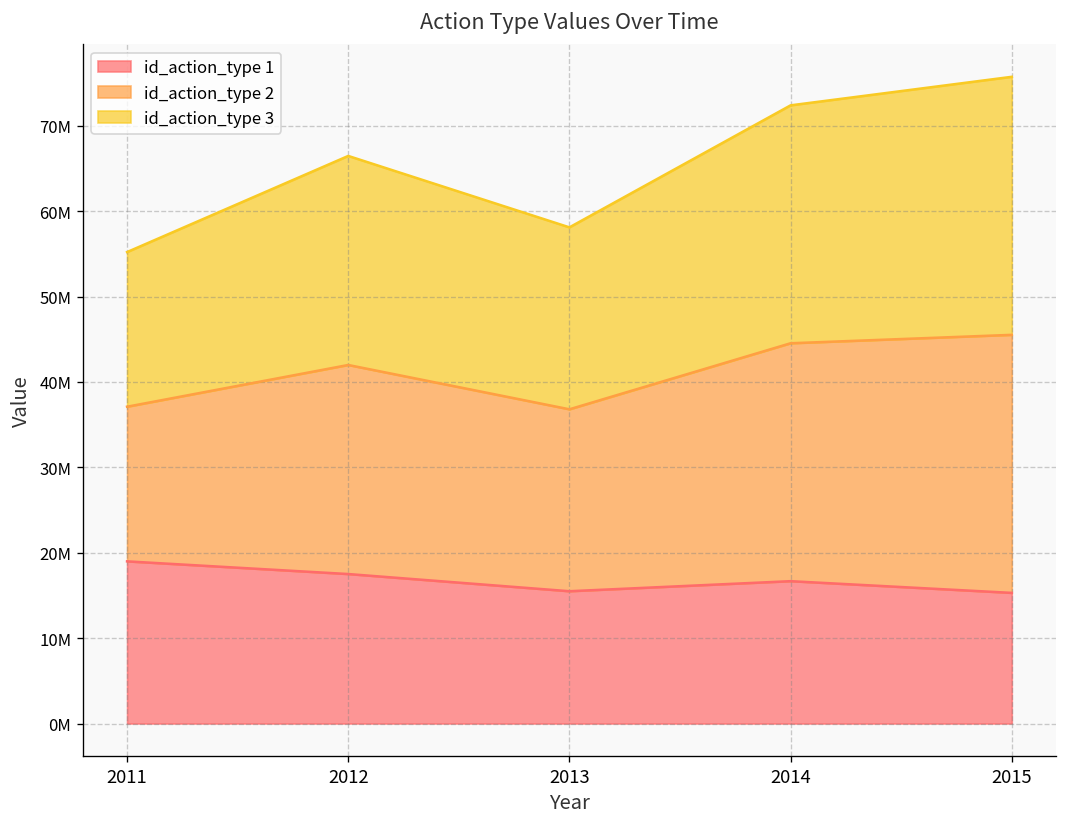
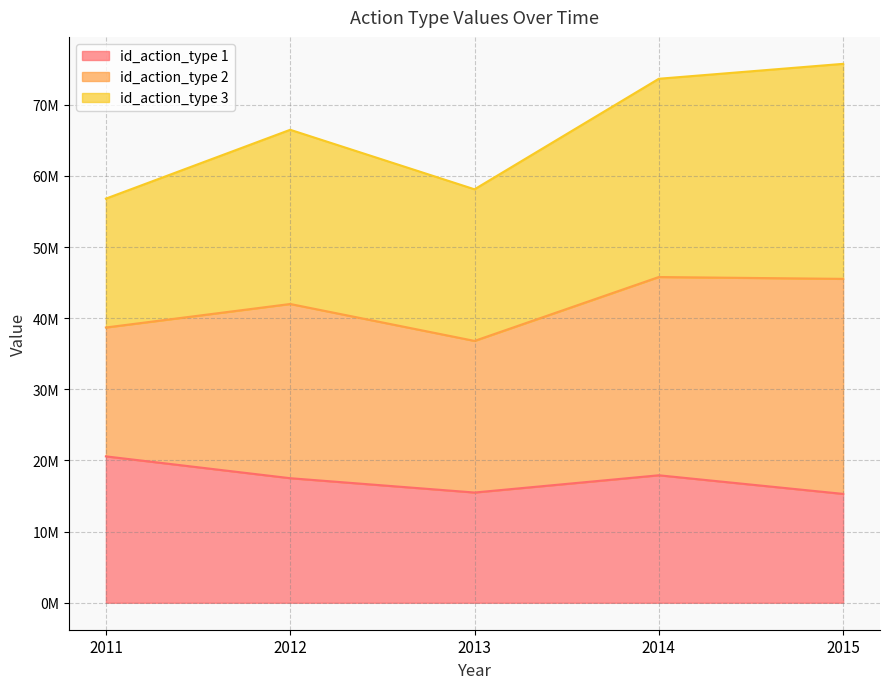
  {
    "id_action_type 1": {
-     "2011": 19000000,
+     "2011": 21000000,
      "2012": 18000000,
      "2013": 15000000,
-     "2014": 17000000,
+     "2014": 18000000,
      "2015": 15000000
    }
  }
